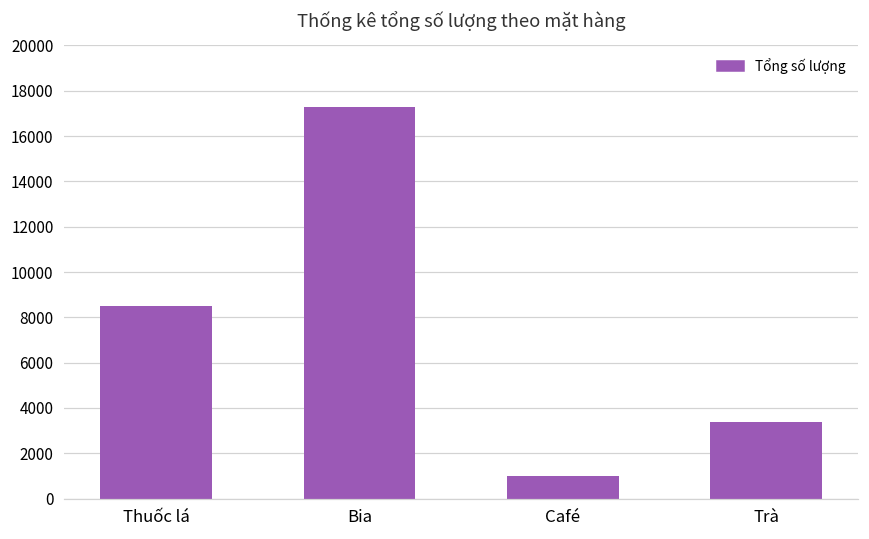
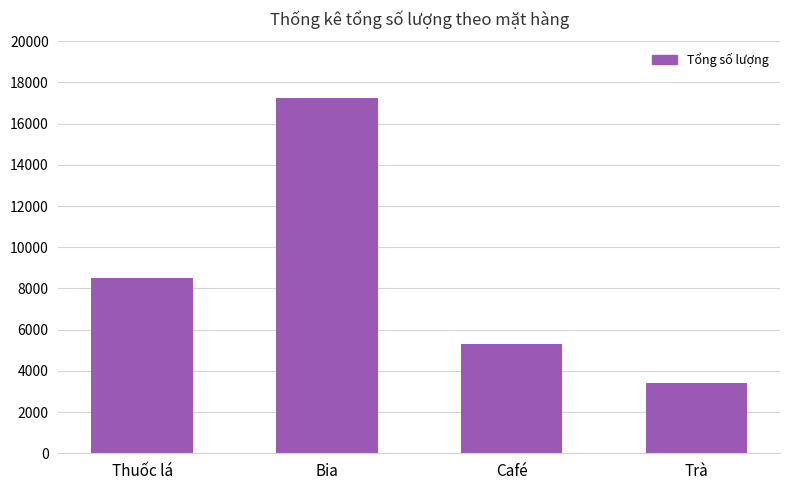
  {
    "Thuốc lá": 8500,
    "Bia": 17300,
-   "Café": 1000,
+   "Café": 5300,
    "Trà": 3400
  }
